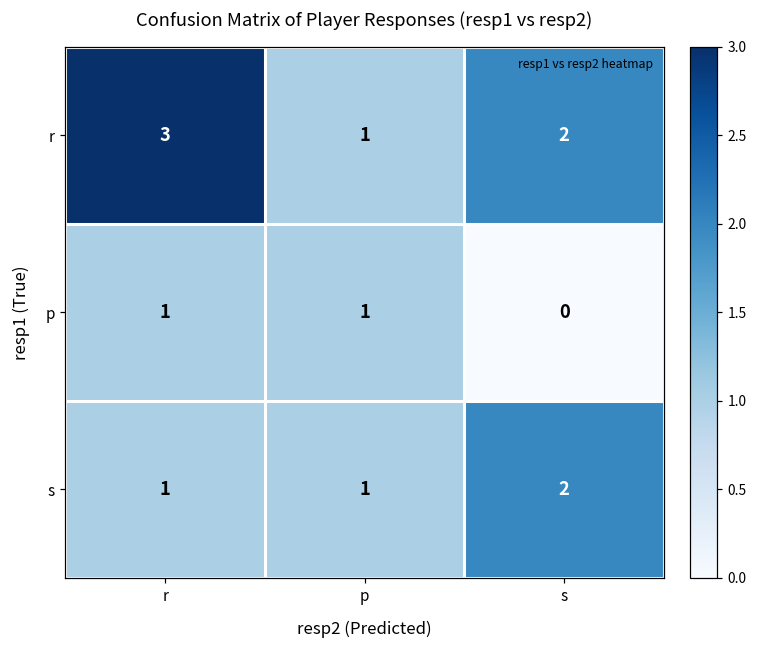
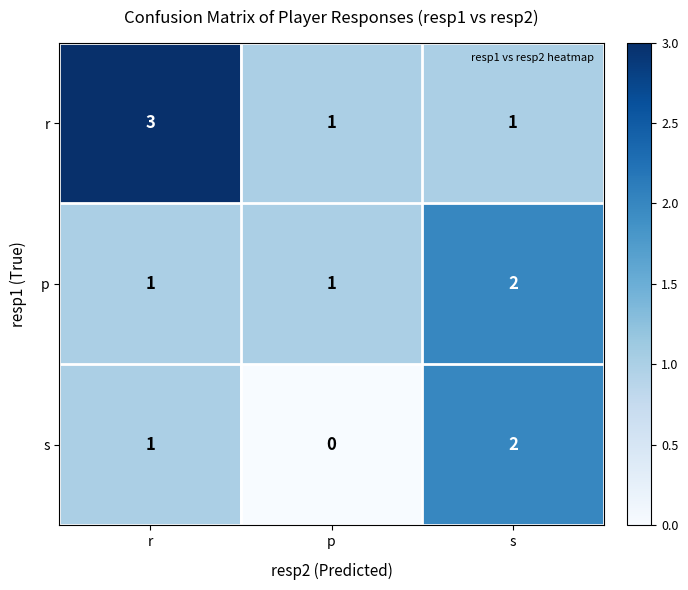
  {
    "r": {
      "r": 3,
      "p": 1,
-     "s": 2
+     "s": 1
    },
    "p": {
      "r": 1,
      "p": 1,
-     "s": 0
+     "s": 2
    },
    "s": {
      "r": 1,
-     "p": 1,
+     "p": 0,
      "s": 2
    }
  }
